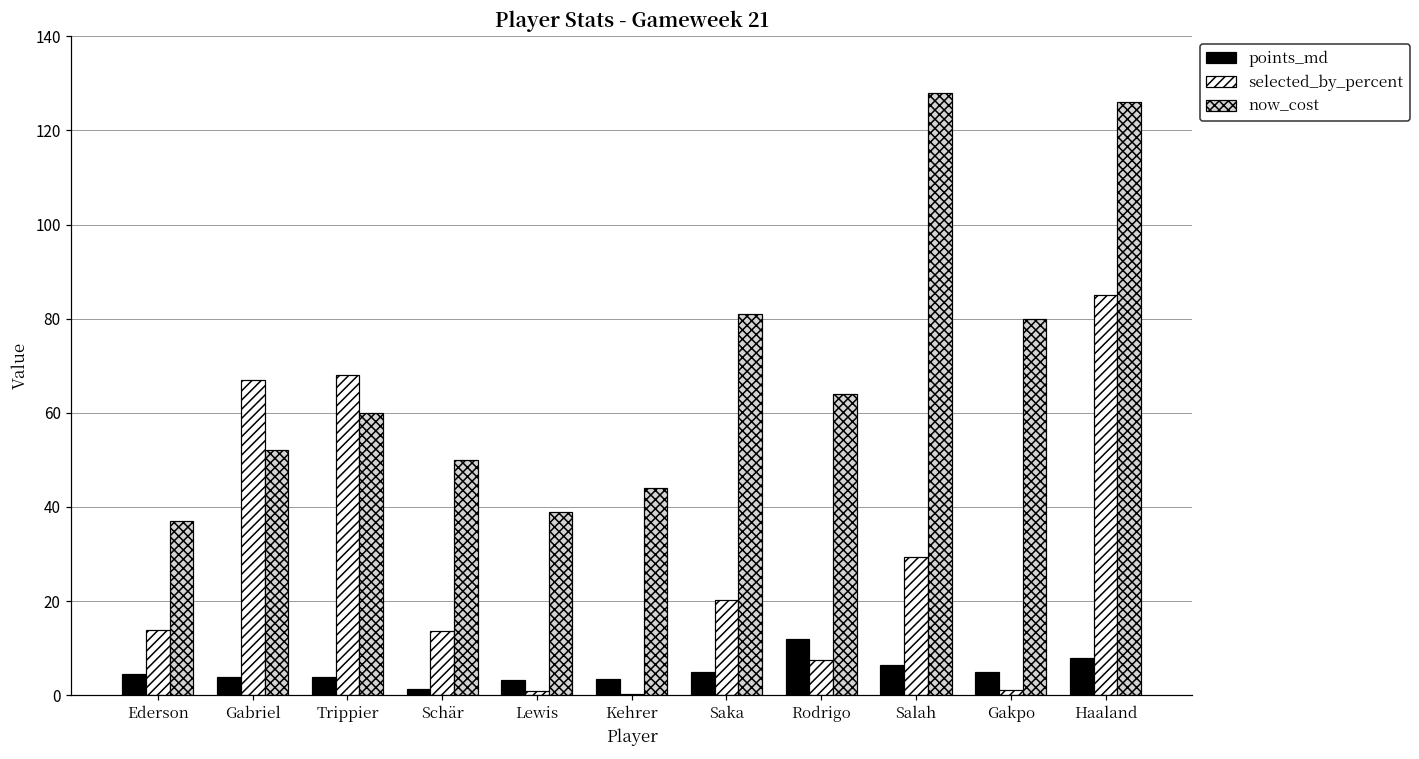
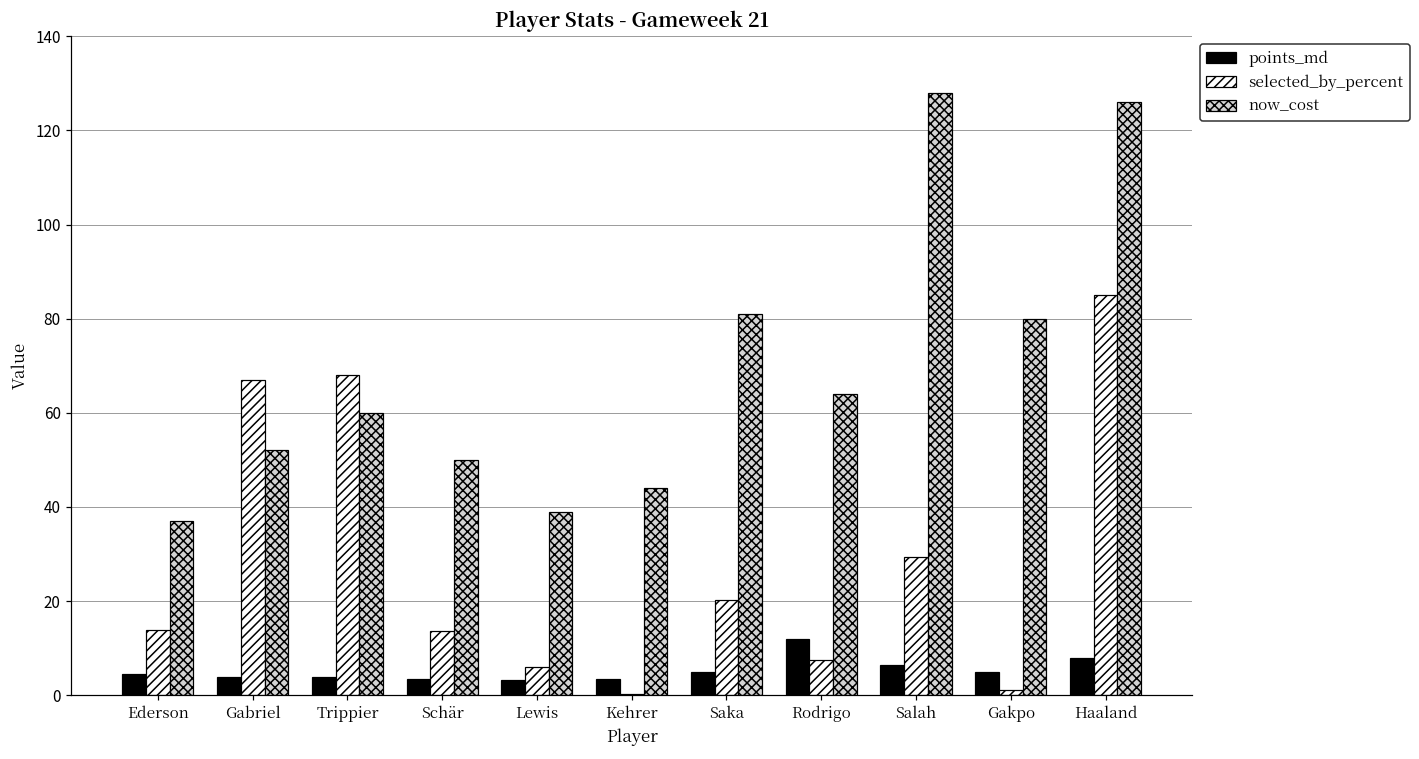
  {
    "points_md": {
      "Ederson": 4,
      "Gabriel": 4,
      "Trippier": 4,
-     "Schär": 1,
+     "Schär": 3,
      "Lewis": 3,
      "Kehrer": 3,
      "Saka": 5,
      "Rodrigo": 12,
      "Salah": 6,
      "Gakpo": 5,
      "Haaland": 8
    },
    "selected_by_percent": {
      "Ederson": 14,
      "Gabriel": 67,
      "Trippier": 68,
      "Schär": 14,
-     "Lewis": 1,
+     "Lewis": 6,
      "Saka": 20,
      "Rodrigo": 8,
      "Salah": 29,
      "Gakpo": 1,
      "Haaland": 85
    },
    "now_cost": {
      "Ederson": 37,
      "Gabriel": 52,
      "Trippier": 60,
      "Schär": 50,
      "Lewis": 39,
      "Kehrer": 44,
      "Saka": 81,
      "Rodrigo": 64,
      "Salah": 128,
      "Gakpo": 80,
      "Haaland": 126
    }
  }
